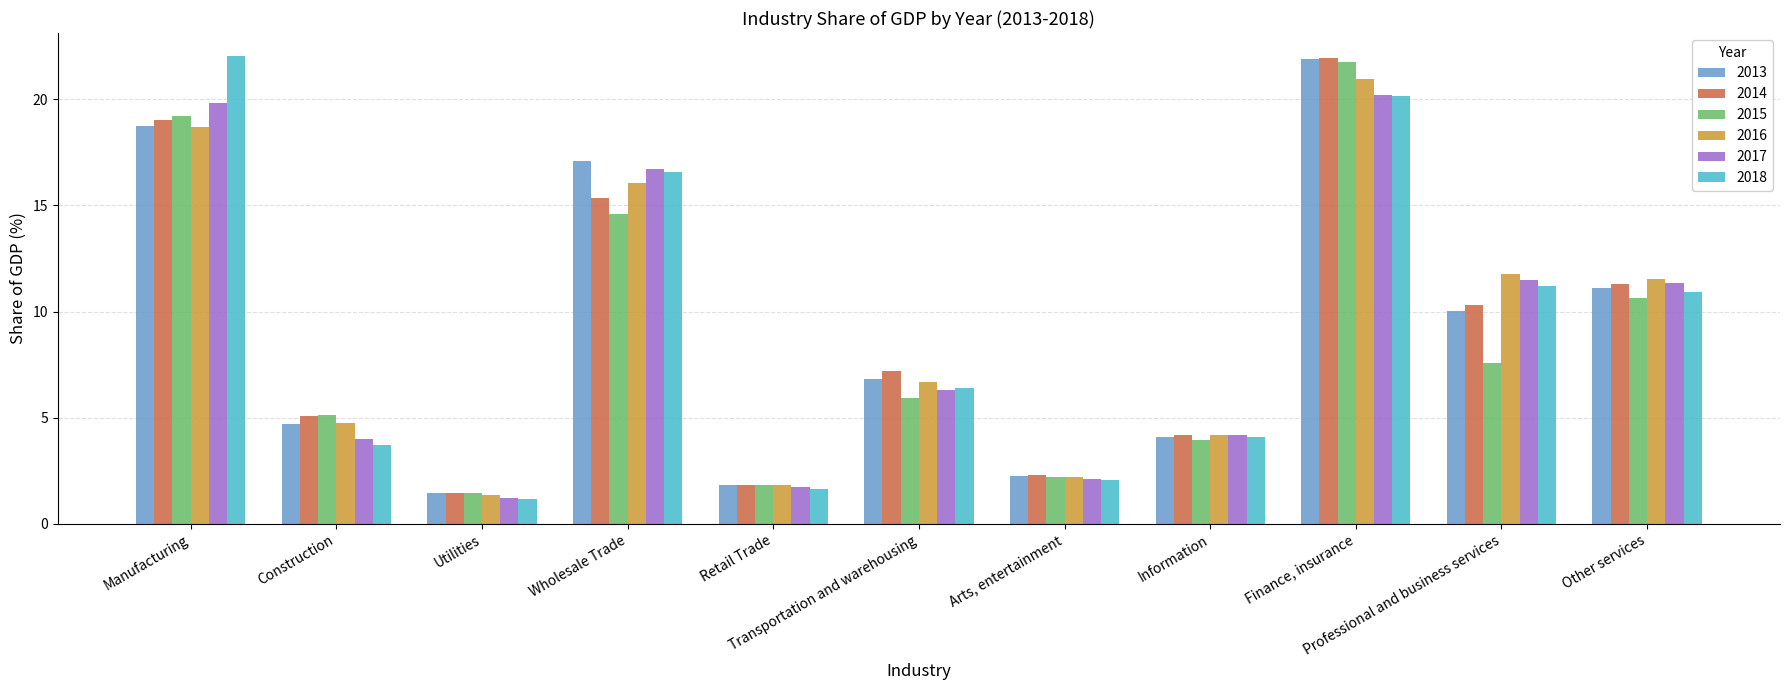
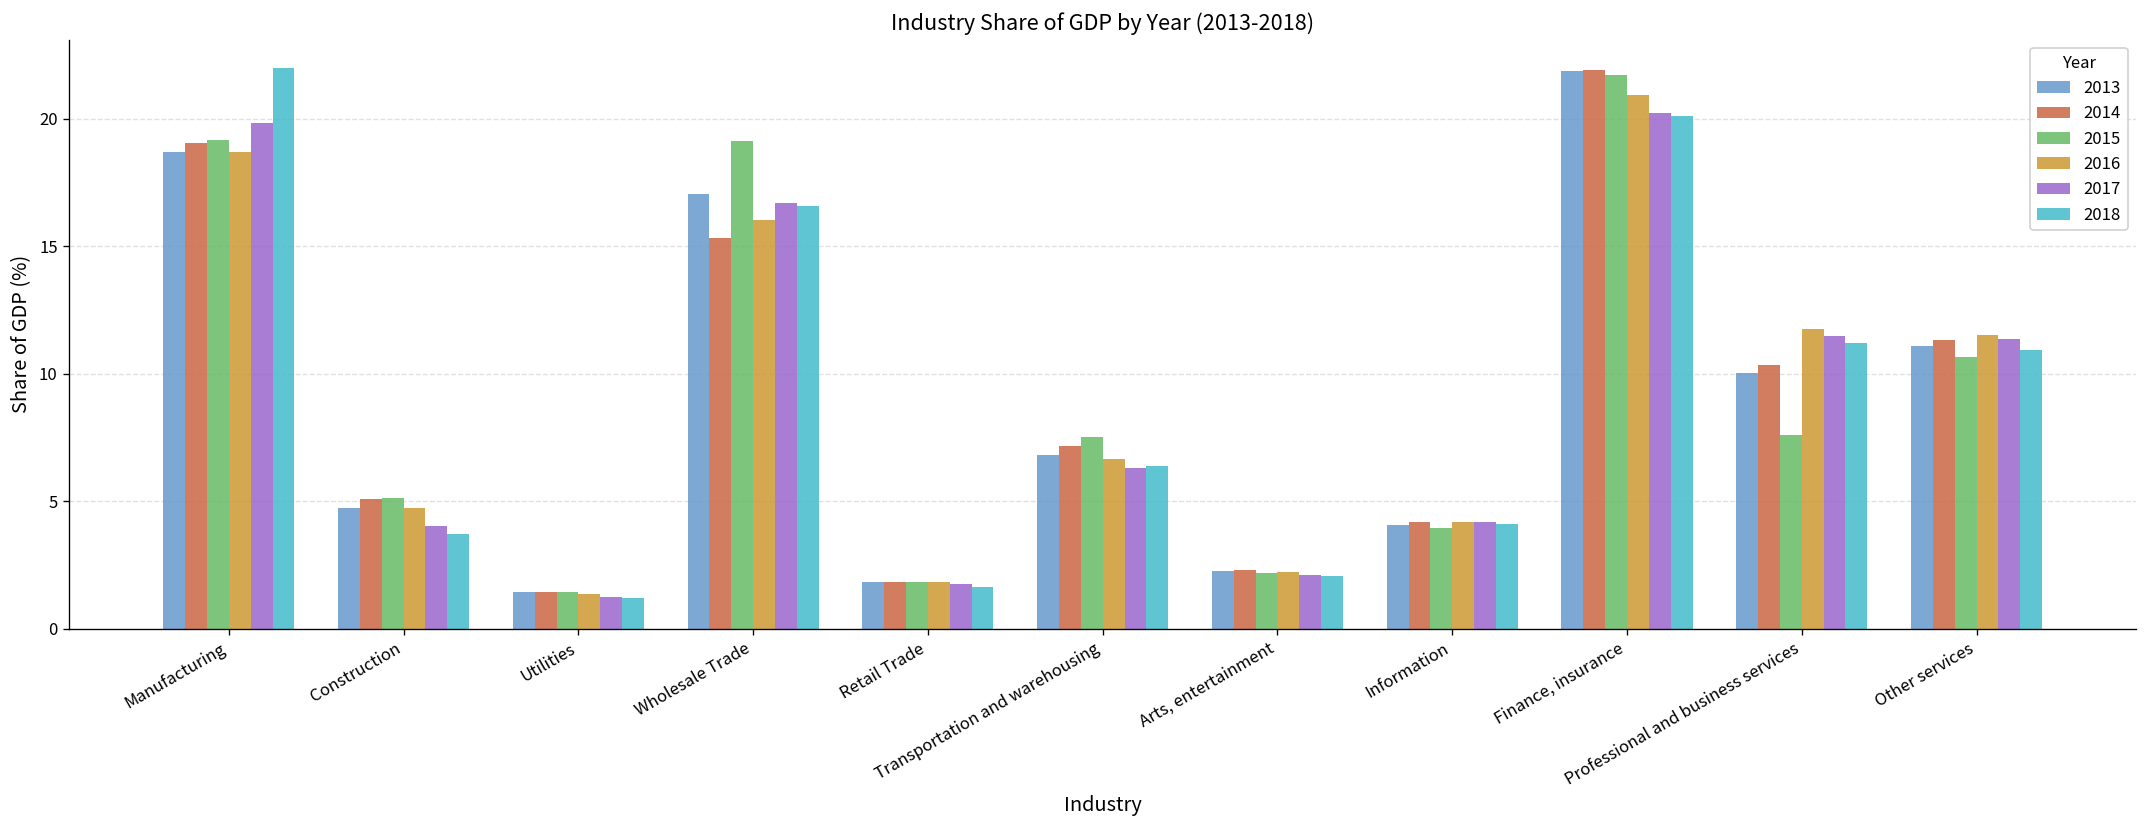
  {
    "2015": {
      "Manufacturing": 19.2,
      "Construction": 5.1,
      "Utilities": 1.5,
-     "Wholesale Trade": 14.6,
+     "Wholesale Trade": 19.1,
      "Retail Trade": 1.8,
-     "Transportation and warehousing": 5.9,
+     "Transportation and warehousing": 7.5,
      "Arts, entertainment": 2.2,
      "Information": 4.0,
      "Finance, insurance": 21.7,
      "Professional and business services": 7.6,
      "Other services": 10.7
    },
    "2017": {
      "Manufacturing": 19.8,
      "Construction": 4.0,
      "Utilities": 1.2,
      "Wholesale Trade": 16.7,
      "Retail Trade": 1.7,
      "Transportation and warehousing": 6.3,
      "Arts, entertainment": 2.1,
      "Information": 4.2,
      "Finance, insurance": 20.2,
      "Professional and business services": 11.5,
      "Other services": 11.3
    }
  }
